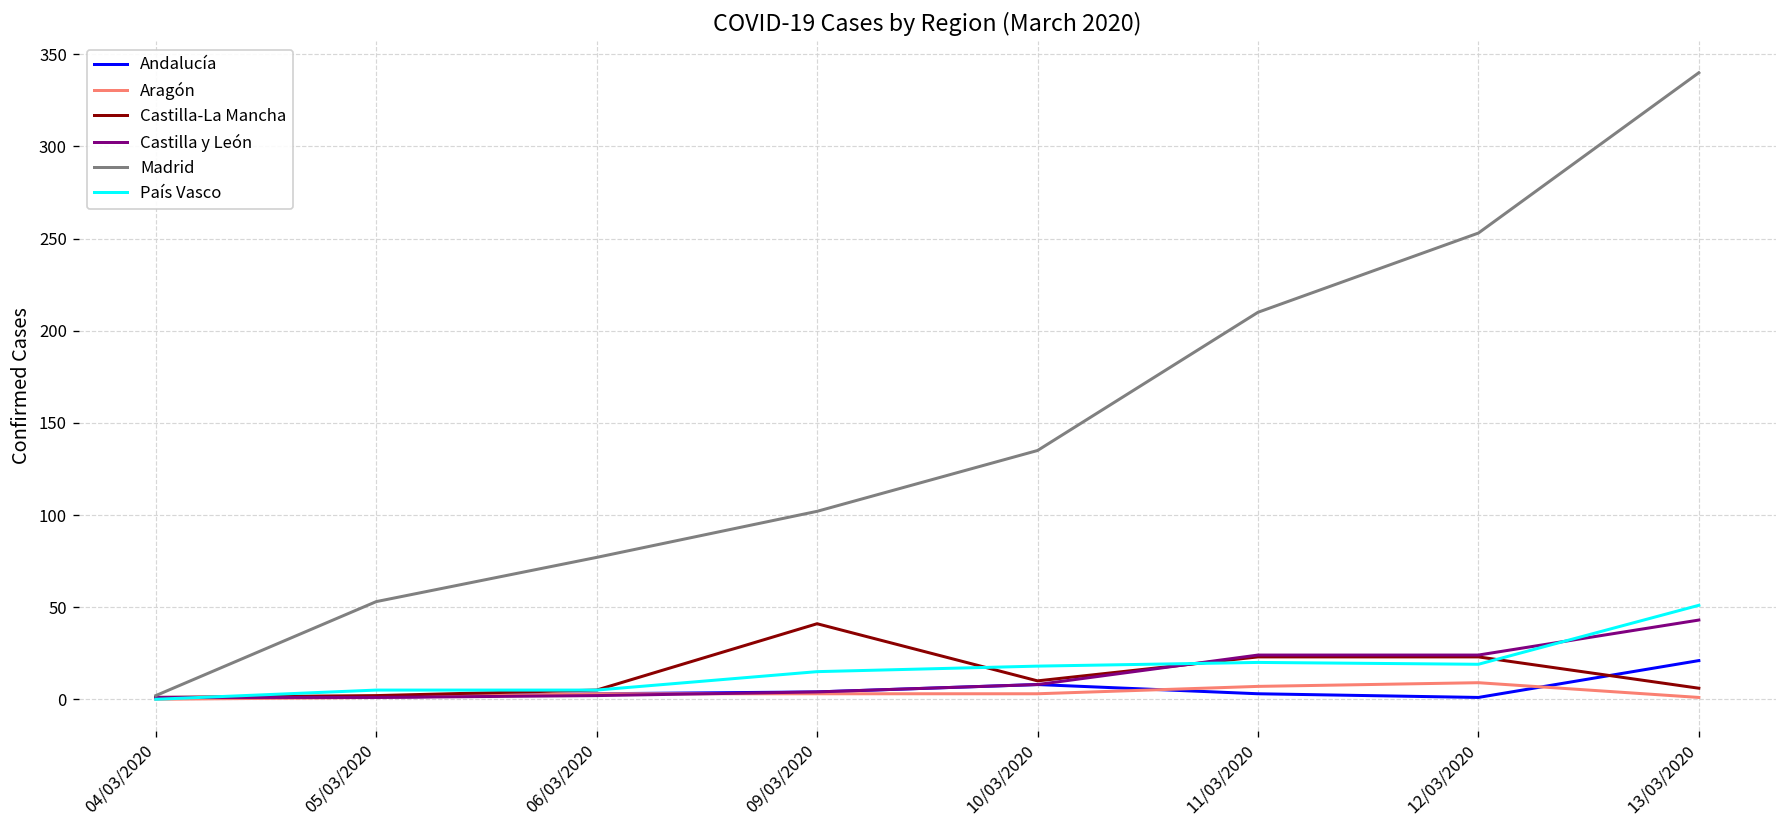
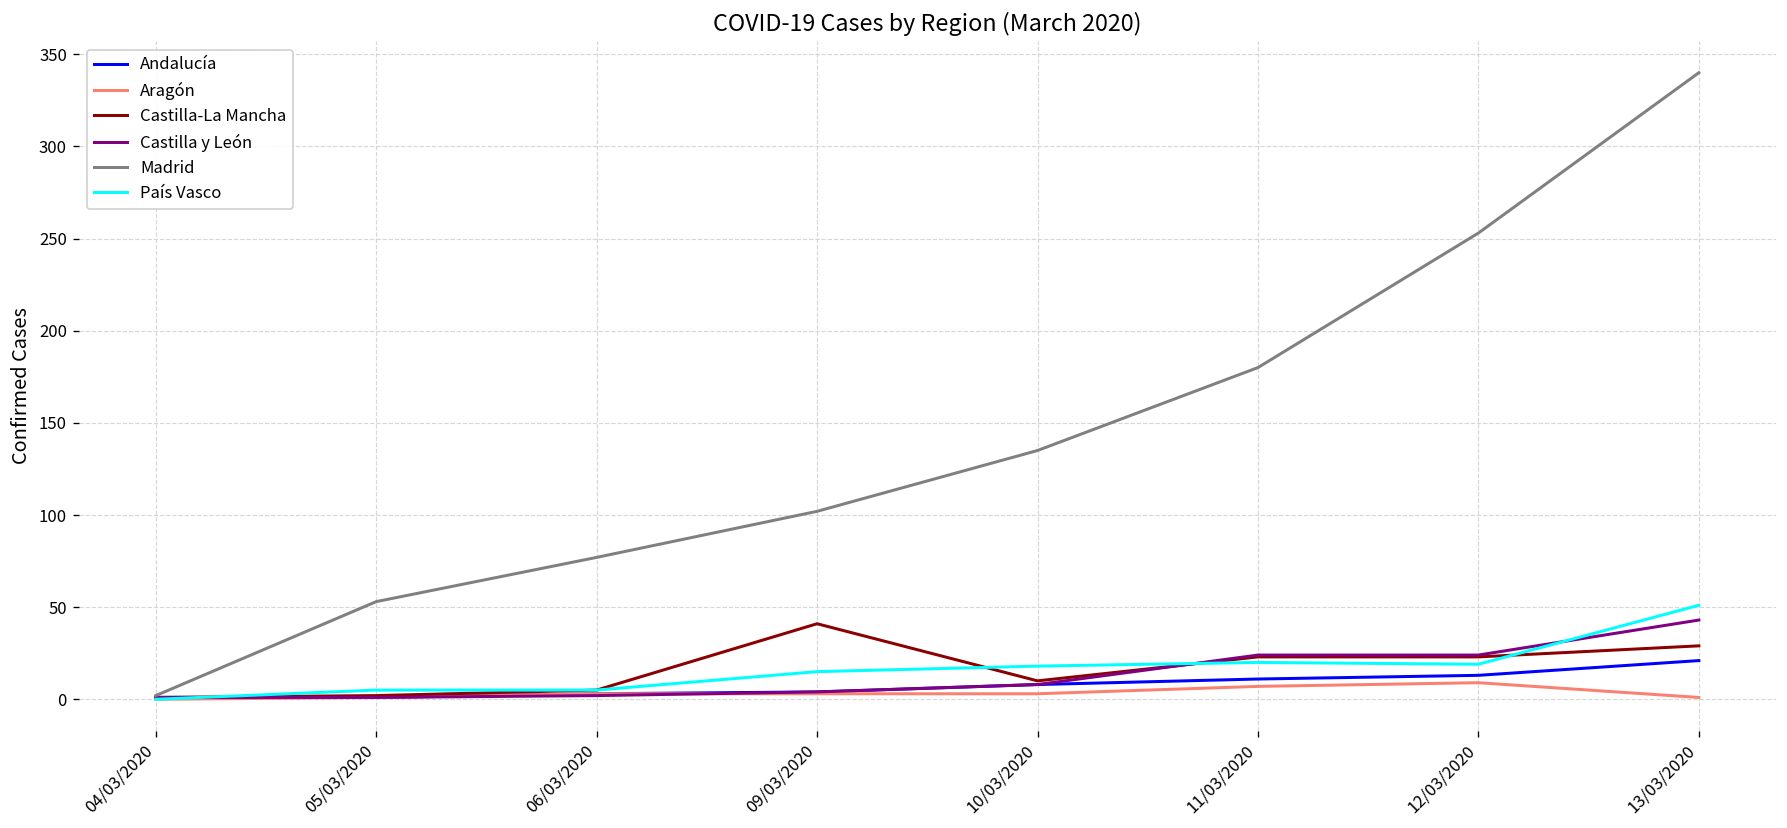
  {
    "Andalucía": {
-     "11/03/2020": 3,
-     "12/03/2020": 1,
+     "11/03/2020": 11,
+     "12/03/2020": 13,
      "13/03/2020": 21
    },
    "Aragón": {
      "10/03/2020": 3,
      "11/03/2020": 7,
      "12/03/2020": 9,
      "13/03/2020": 1
    },
    "Castilla-La Mancha": {
      "09/03/2020": 41,
      "10/03/2020": 10,
-     "13/03/2020": 6
+     "13/03/2020": 29
    },
    "Castilla y León": {
      "13/03/2020": 43
    },
    "Madrid": {
      "05/03/2020": 53,
      "06/03/2020": 77,
      "09/03/2020": 102,
      "10/03/2020": 135,
-     "11/03/2020": 210,
+     "11/03/2020": 180,
      "12/03/2020": 253,
      "13/03/2020": 340
    },
    "País Vasco": {
      "05/03/2020": 5,
      "09/03/2020": 15,
      "10/03/2020": 18,
      "11/03/2020": 20,
      "12/03/2020": 19,
      "13/03/2020": 51
    }
  }
